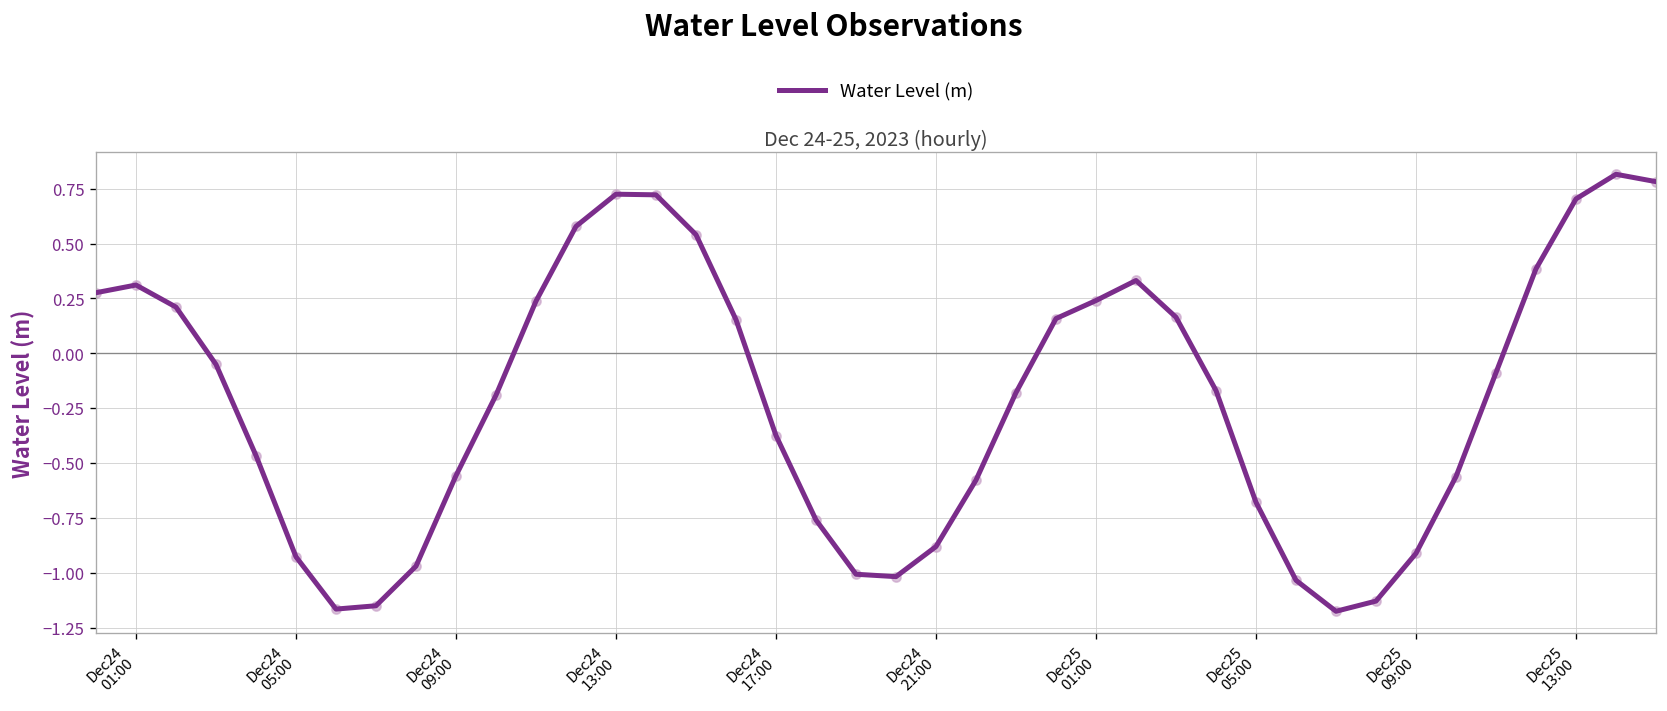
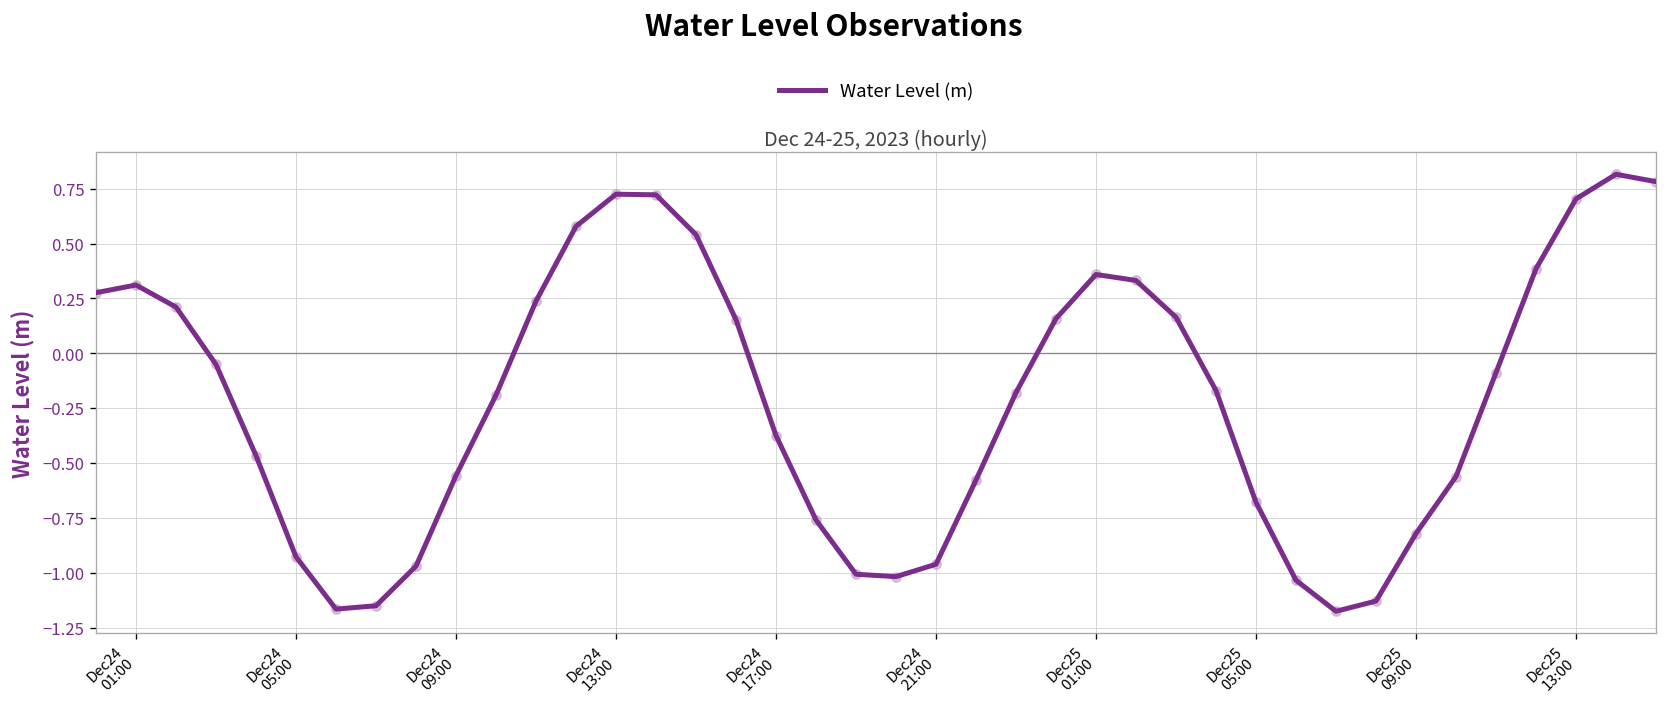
  {
    "Dec24 01:00": 0.31,
    "Dec24 05:00": -0.93,
    "Dec24 09:00": -0.56,
    "Dec24 13:00": 0.72,
    "Dec24 17:00": -0.37,
-   "Dec24 21:00": -0.88,
-   "Dec25 01:00": 0.24,
+   "Dec24 21:00": -0.96,
+   "Dec25 01:00": 0.36,
    "Dec25 05:00": -0.68,
-   "Dec25 09:00": -0.91,
+   "Dec25 09:00": -0.82,
    "Dec25 13:00": 0.70
  }
